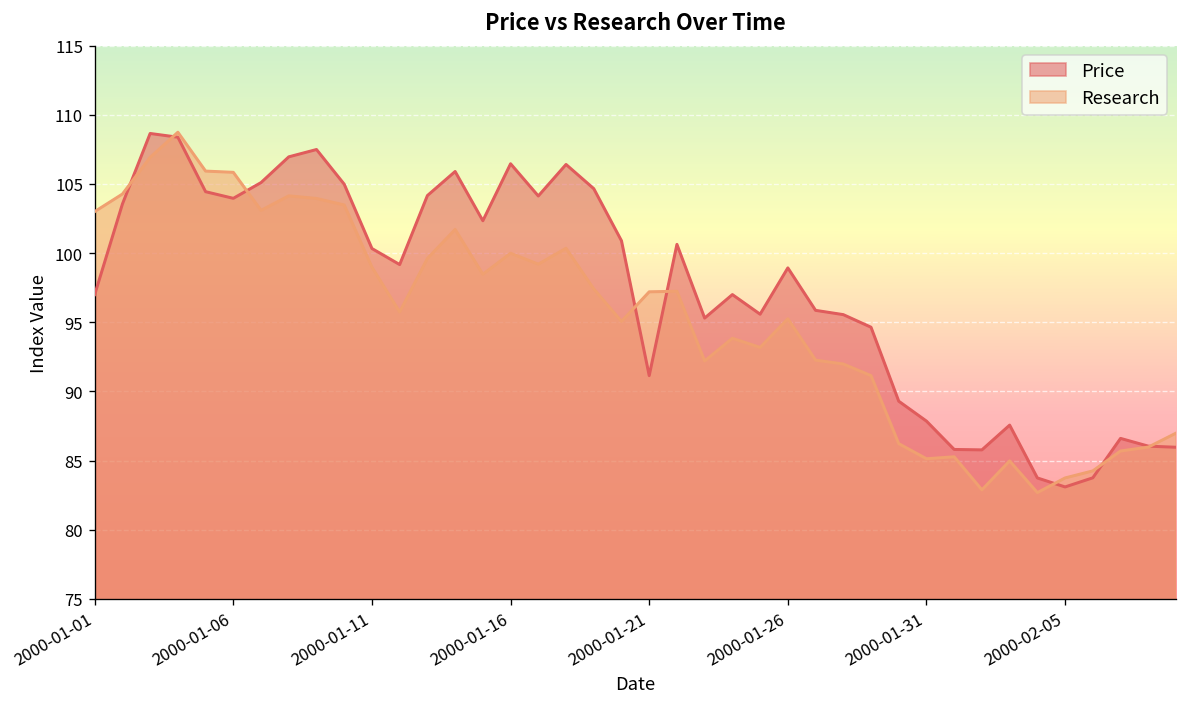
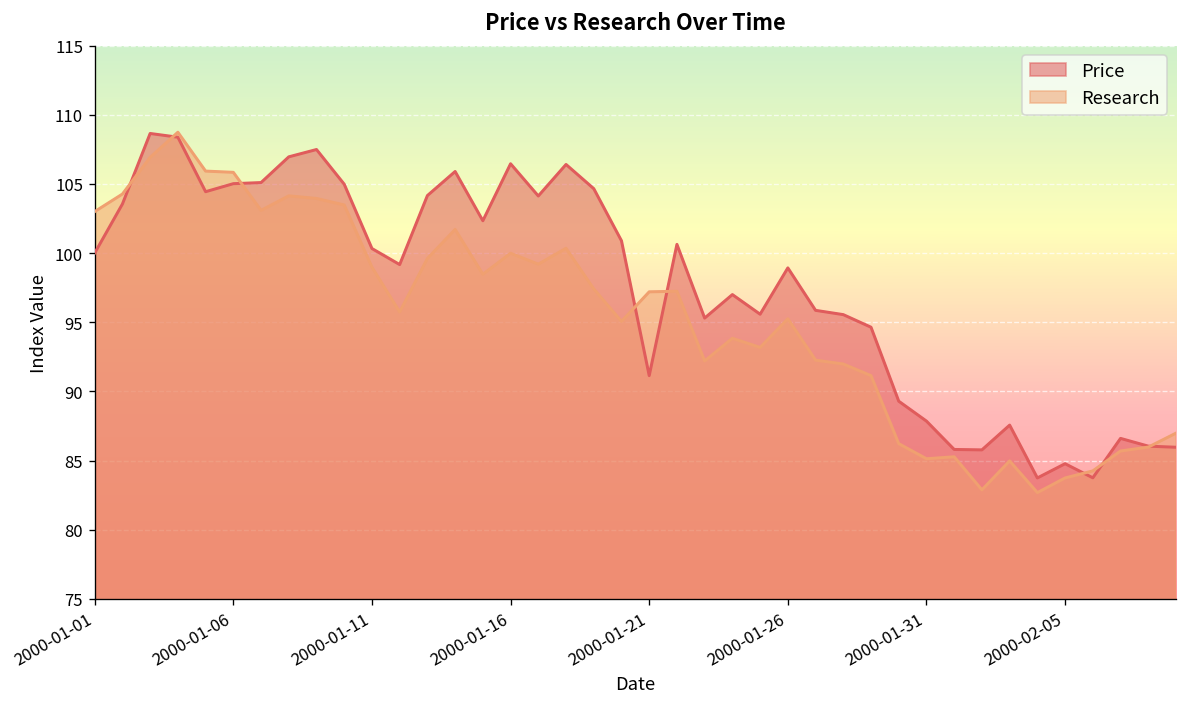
  {
    "Price": {
-     "2000-01-01": 97,
-     "2000-01-06": 104.0,
+     "2000-01-01": 100,
+     "2000-01-06": 105.0,
      "2000-01-11": 100.3,
      "2000-01-16": 106.5,
      "2000-01-21": 91.1,
      "2000-01-26": 98.9,
      "2000-01-31": 87.9,
-     "2000-02-05": 83.1
+     "2000-02-05": 84.8
    },
    "Research": {
      "2000-01-01": 103.0,
      "2000-01-06": 105.8,
      "2000-01-11": 99.0,
      "2000-01-16": 100.0,
      "2000-01-21": 97.2,
      "2000-01-26": 95.3,
      "2000-01-31": 85.1,
      "2000-02-05": 83.7
    }
  }
